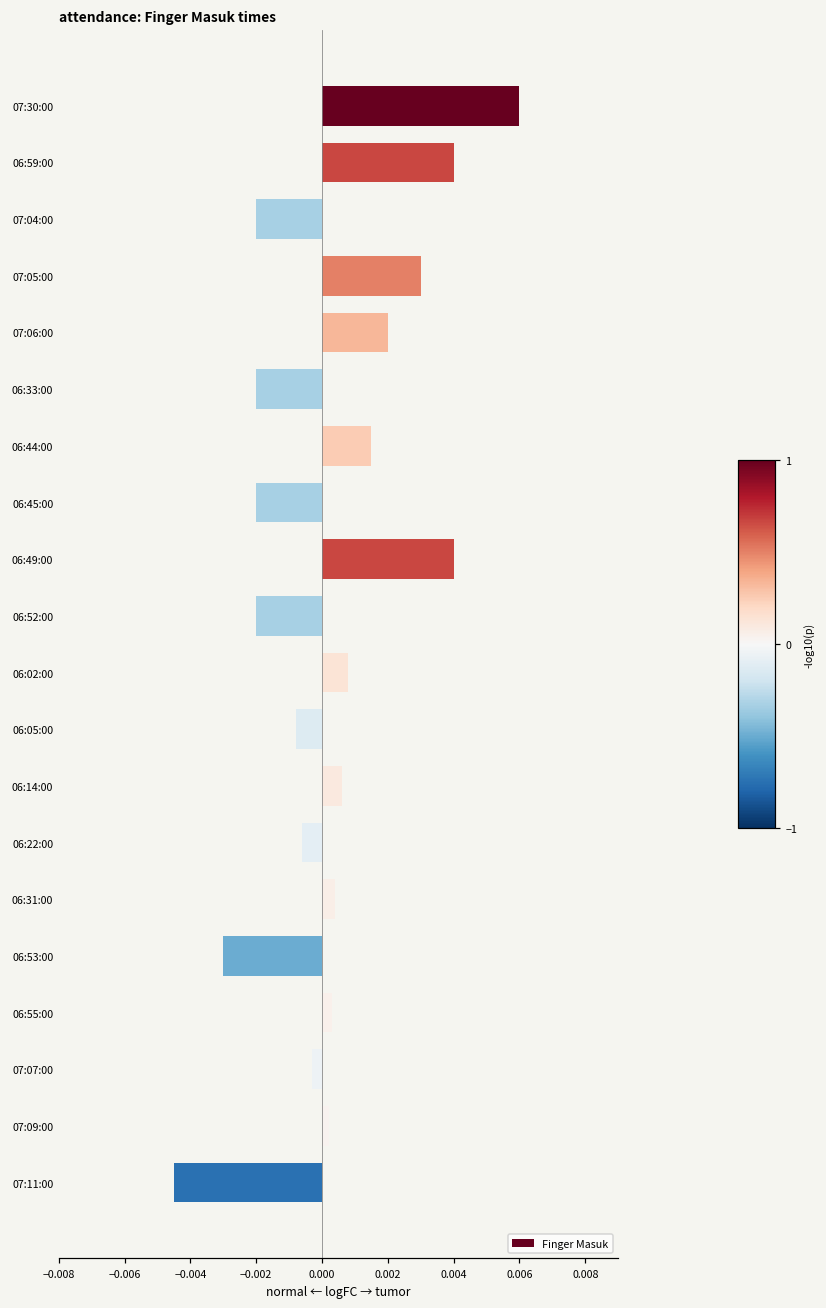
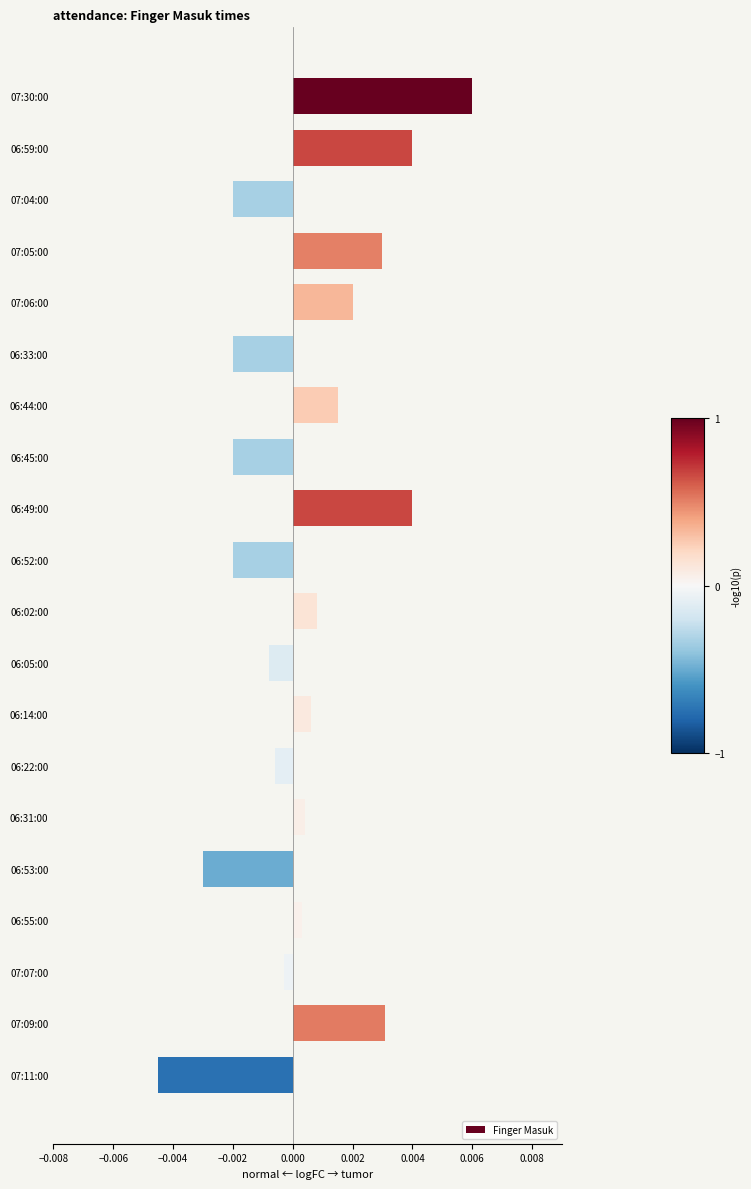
  {
    "07:30:00": 0.0060,
    "06:59:00": 0.0040,
    "07:04:00": -0.0020,
    "07:05:00": 0.0030,
    "07:06:00": 0.0020,
    "06:33:00": -0.0020,
    "06:44:00": 0.0015,
    "06:45:00": -0.0020,
    "06:49:00": 0.0040,
    "06:52:00": -0.0020,
    "06:02:00": 0.0008,
    "06:05:00": -0.0008,
    "06:14:00": 0.0006,
    "06:22:00": -0.0006,
    "06:31:00": 0.0004,
    "06:53:00": -0.0030,
    "06:55:00": 0.0003,
    "07:07:00": -0.0003,
-   "07:09:00": 0.0002,
+   "07:09:00": 0.0031,
    "07:11:00": -0.0045
  }
